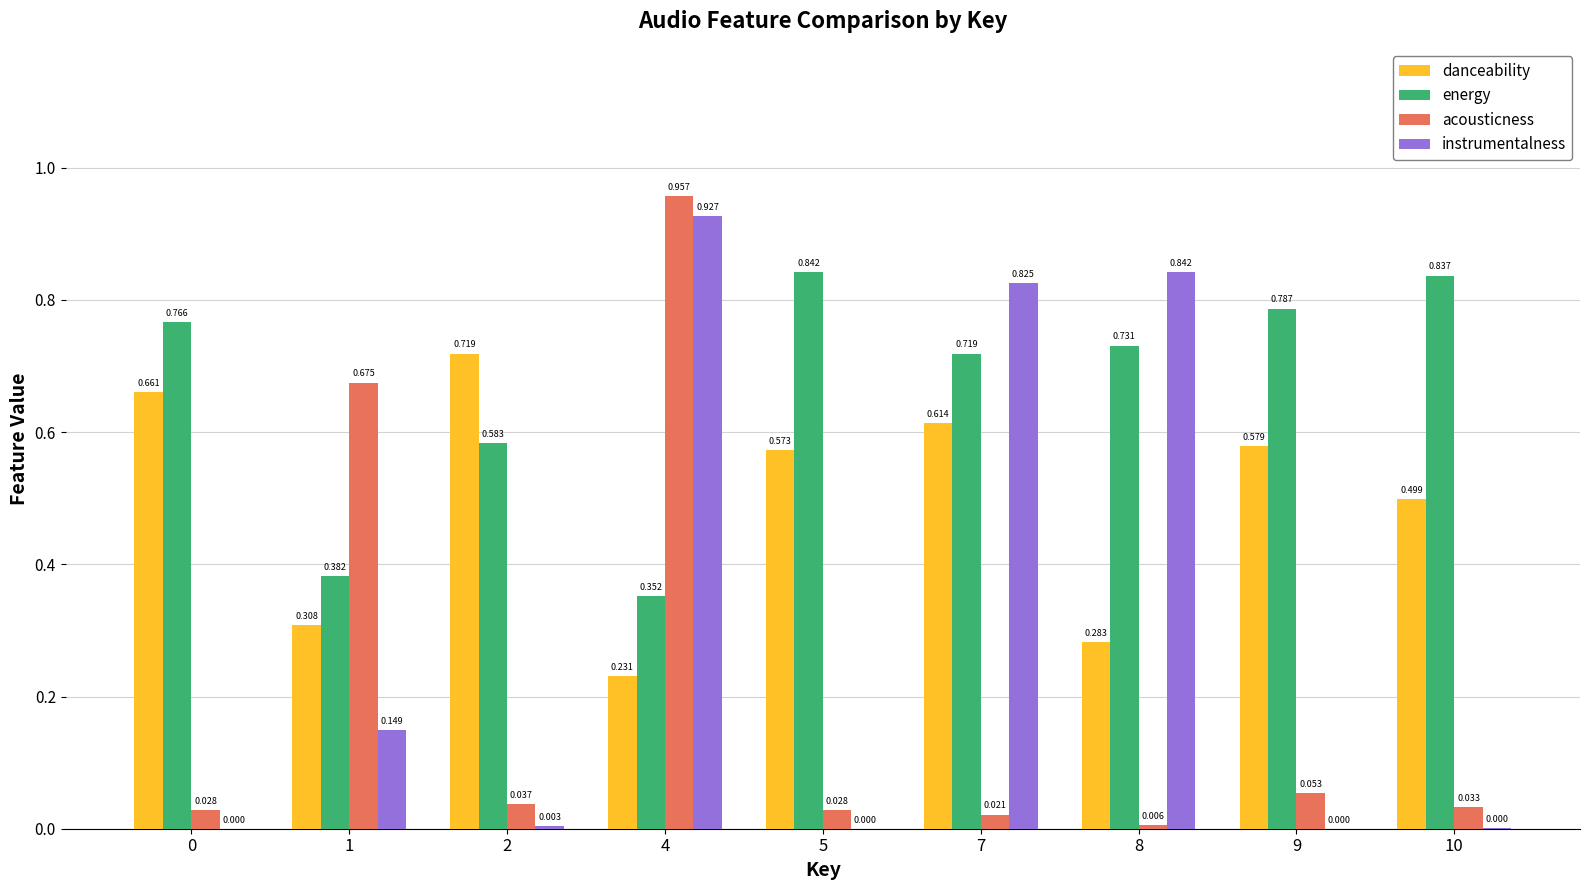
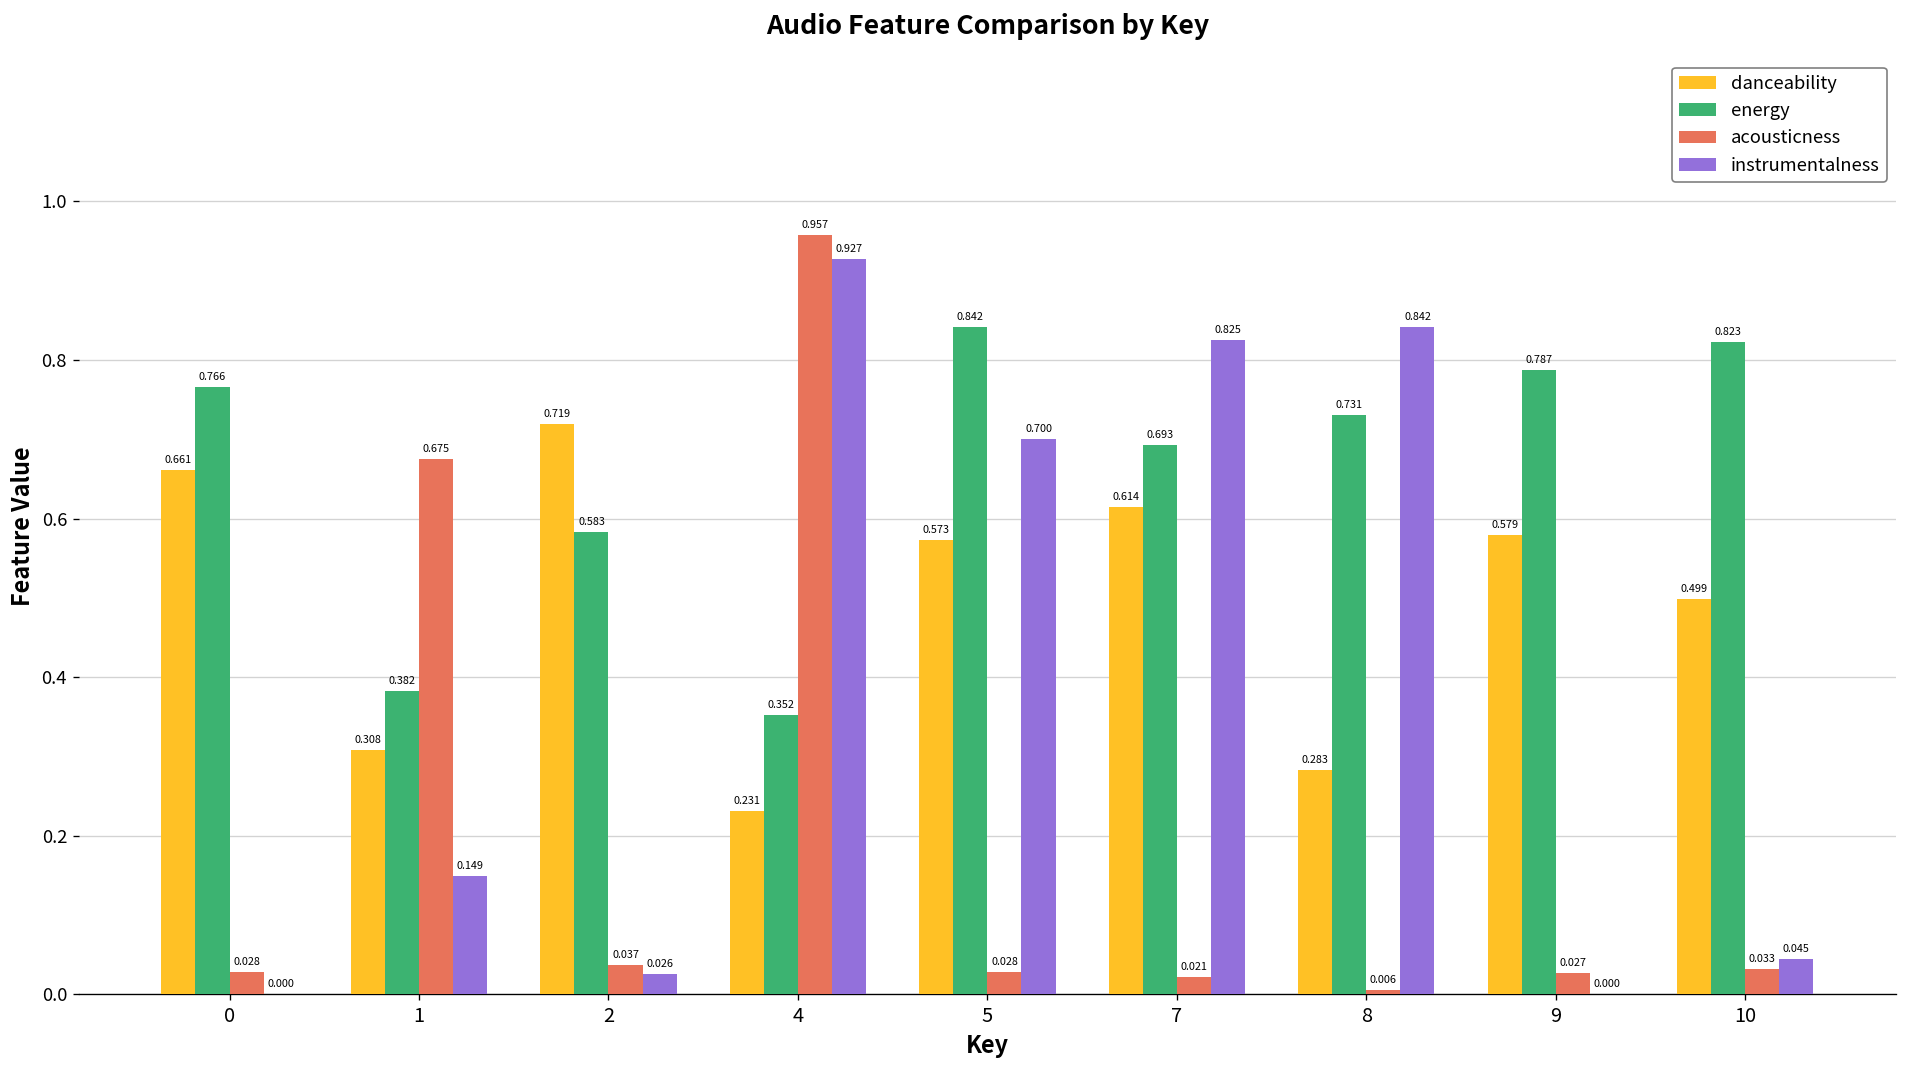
  {
    "danceability": {
      "0": 0.661,
      "1": 0.308,
      "2": 0.719,
      "4": 0.231,
      "5": 0.573,
      "7": 0.614,
      "8": 0.283,
      "9": 0.579,
      "10": 0.499
    },
    "energy": {
      "0": 0.766,
      "1": 0.382,
      "2": 0.583,
      "4": 0.352,
      "5": 0.842,
-     "7": 0.719,
+     "7": 0.693,
      "8": 0.731,
      "9": 0.787,
-     "10": 0.837
+     "10": 0.823
    },
    "acousticness": {
      "0": 0.028,
      "1": 0.675,
      "2": 0.037,
      "4": 0.957,
      "5": 0.028,
      "7": 0.021,
      "8": 0.006,
-     "9": 0.053,
+     "9": 0.027,
      "10": 0.033
    },
    "instrumentalness": {
      "0": 0.000,
      "1": 0.149,
-     "2": 0.003,
+     "2": 0.026,
      "4": 0.927,
-     "5": 0.000,
+     "5": 0.700,
      "7": 0.825,
      "8": 0.842,
      "9": 0.000,
-     "10": 0.000
+     "10": 0.045
    }
  }
